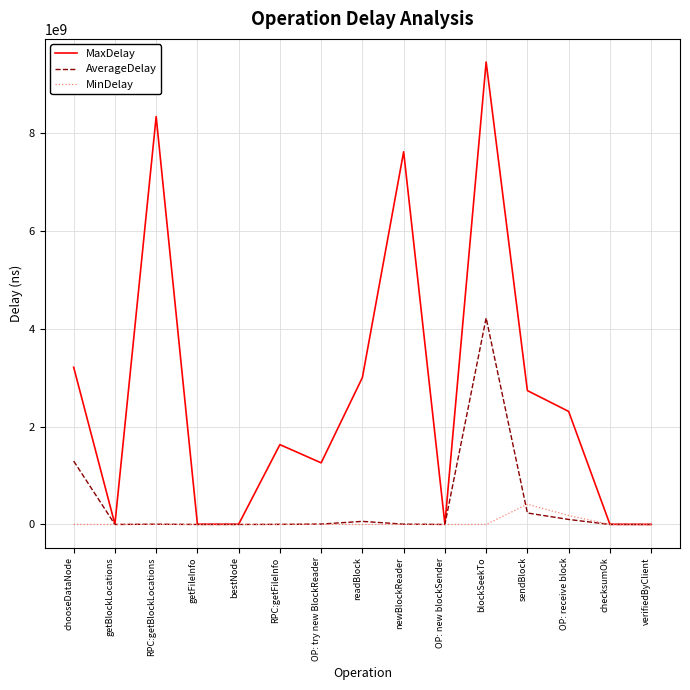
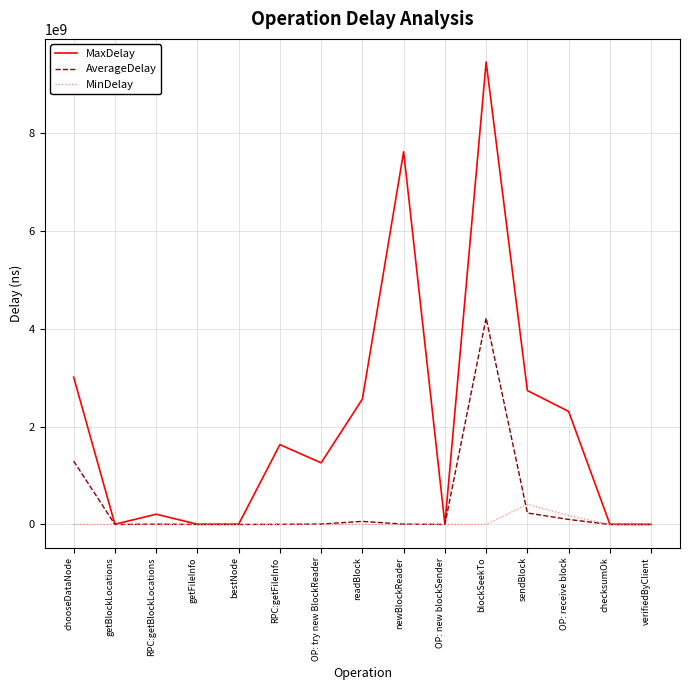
  {
    "MaxDelay": {
-     "chooseDataNode": 3200000000,
-     "RPC:getBlockLocations": 8300000000,
+     "chooseDataNode": 3000000000,
+     "RPC:getBlockLocations": 200000000,
      "RPC:getFileInfo": 1600000000,
      "OP: try new BlockReader": 1300000000,
-     "readBlock": 3000000000,
+     "readBlock": 2600000000,
      "newBlockReader": 7600000000,
      "blockSeekTo": 9400000000,
      "sendBlock": 2700000000,
      "OP: receive block": 2300000000
    },
    "AverageDelay": {
      "chooseDataNode": 1300000000,
      "readBlock": 100000000,
      "blockSeekTo": 4200000000,
      "sendBlock": 200000000,
      "OP: receive block": 100000000
    },
    "MinDelay": {
      "chooseDataNode": 0,
      "readBlock": 0,
      "blockSeekTo": 0,
      "sendBlock": 400000000,
      "OP: receive block": 200000000
    }
  }
